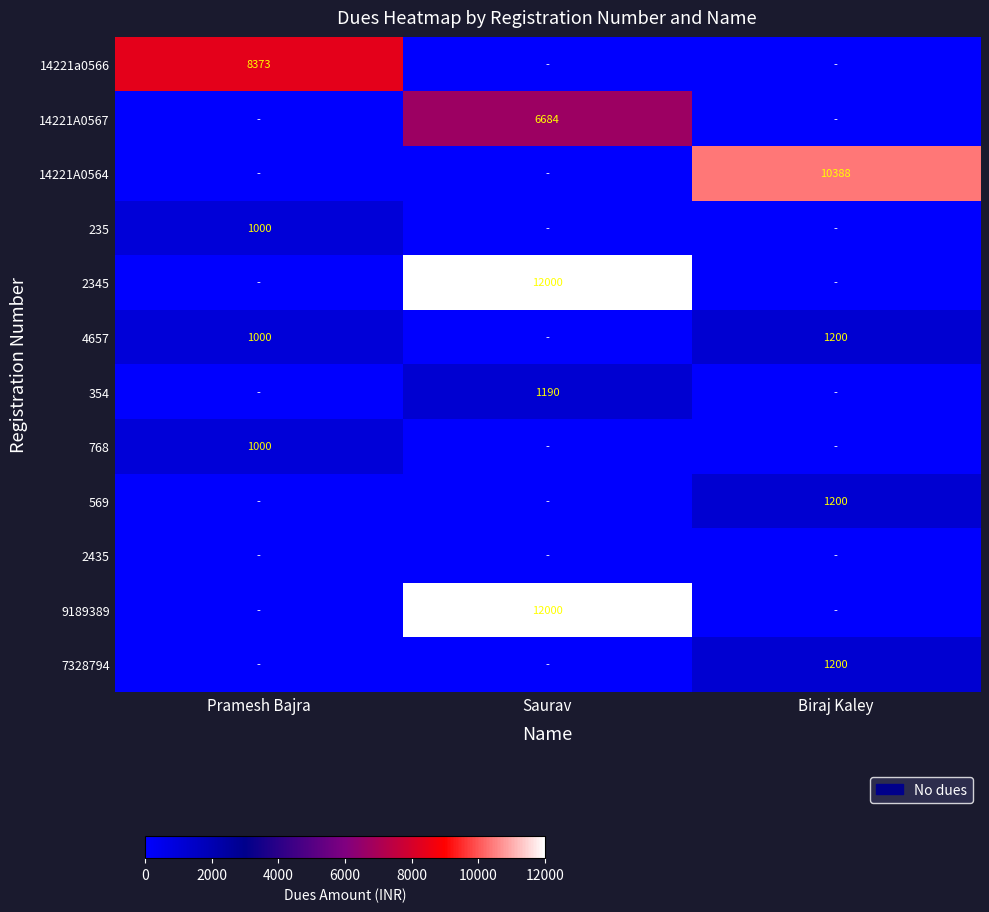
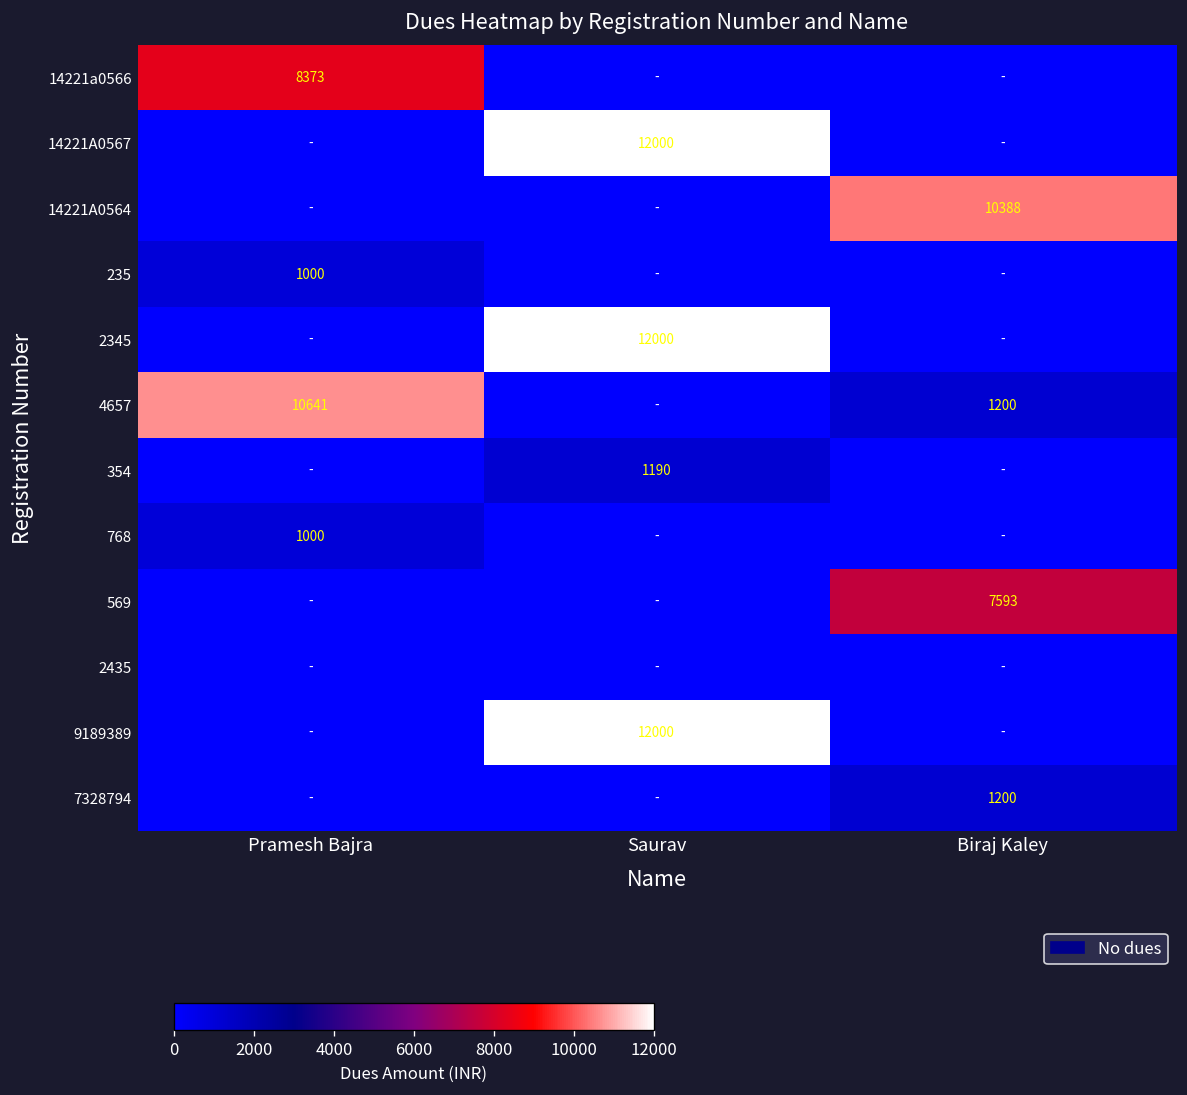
  {
    "14221a0566": {
      "Pramesh Bajra": 8373
    },
    "14221A0567": {
-     "Saurav": 6684
+     "Saurav": 12000
    },
    "14221A0564": {
      "Biraj Kaley": 10388
    },
    "235": {
      "Pramesh Bajra": 1000
    },
    "2345": {
      "Saurav": 12000
    },
    "4657": {
-     "Pramesh Bajra": 1000,
+     "Pramesh Bajra": 10641,
      "Biraj Kaley": 1200
    },
    "354": {
      "Saurav": 1190
    },
    "768": {
      "Pramesh Bajra": 1000
    },
    "569": {
-     "Biraj Kaley": 1200
+     "Biraj Kaley": 7593
    },
    "9189389": {
      "Saurav": 12000
    },
    "7328794": {
      "Biraj Kaley": 1200
    }
  }
